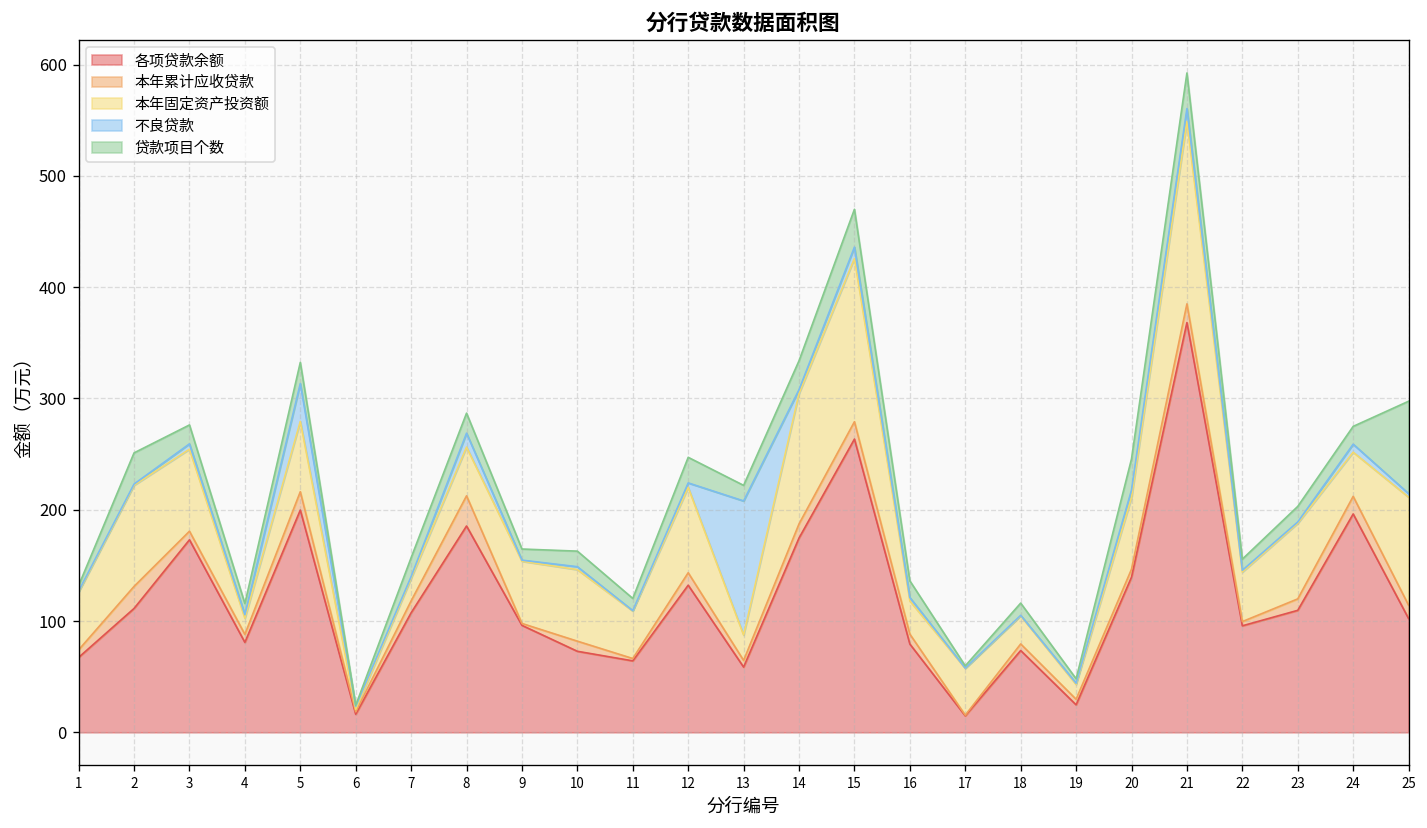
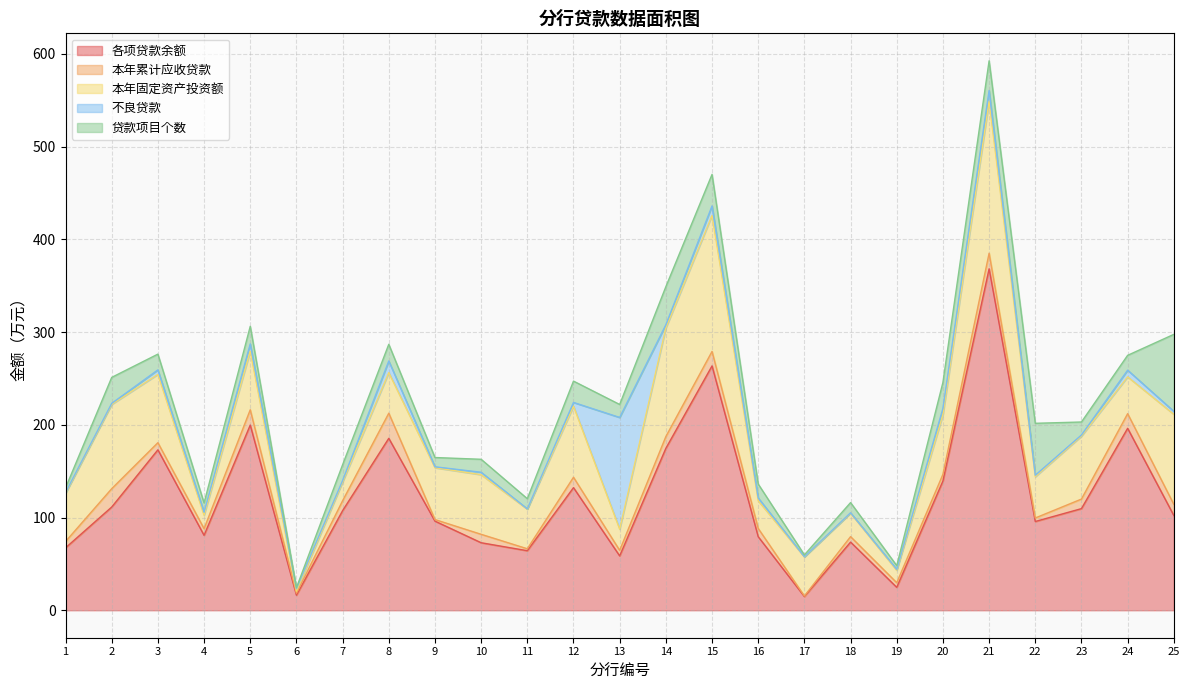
  {
    "不良贷款": {
      "3": 0,
      "4": 0,
-     "5": 30,
+     "5": 10,
      "8": 10,
      "12": 0,
      "13": 120,
      "14": 0,
      "15": 10,
      "16": 0,
      "20": 10,
      "21": 10,
      "24": 10,
      "25": 0
    },
    "贷款项目个数": {
      "1": 10,
      "2": 30,
      "3": 20,
      "4": 10,
      "5": 20,
      "7": 20,
      "8": 20,
      "9": 10,
      "10": 10,
      "11": 10,
      "12": 20,
      "13": 10,
-     "14": 30,
+     "14": 40,
      "15": 30,
      "16": 20,
      "18": 10,
      "19": 0,
      "20": 30,
      "21": 30,
-     "22": 10,
+     "22": 60,
      "23": 10,
      "24": 20,
      "25": 80
    }
  }
